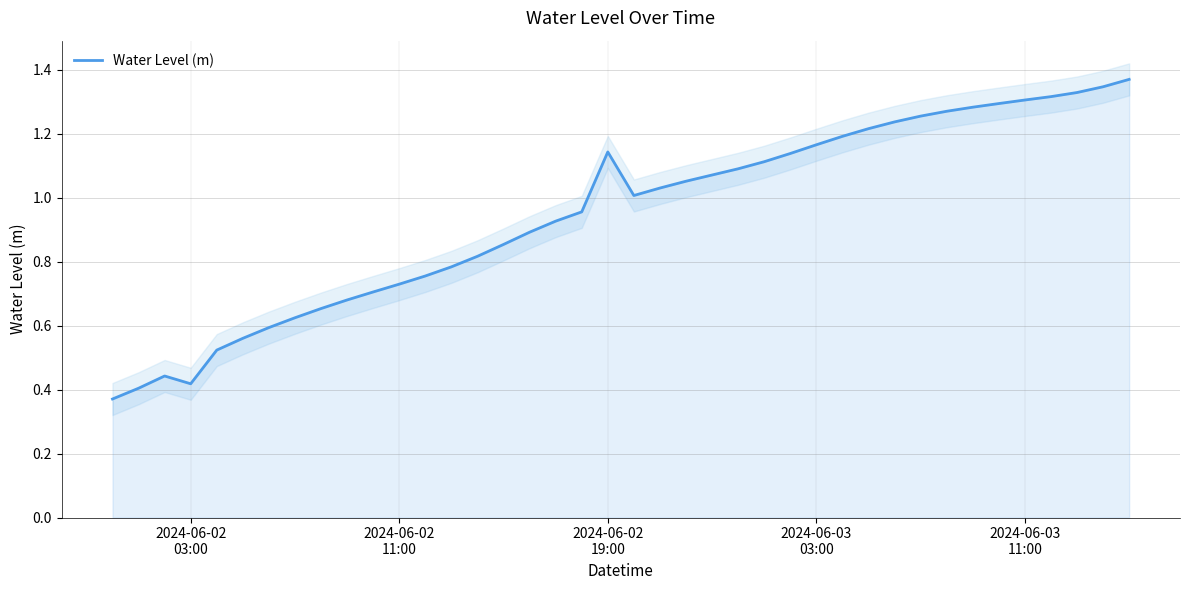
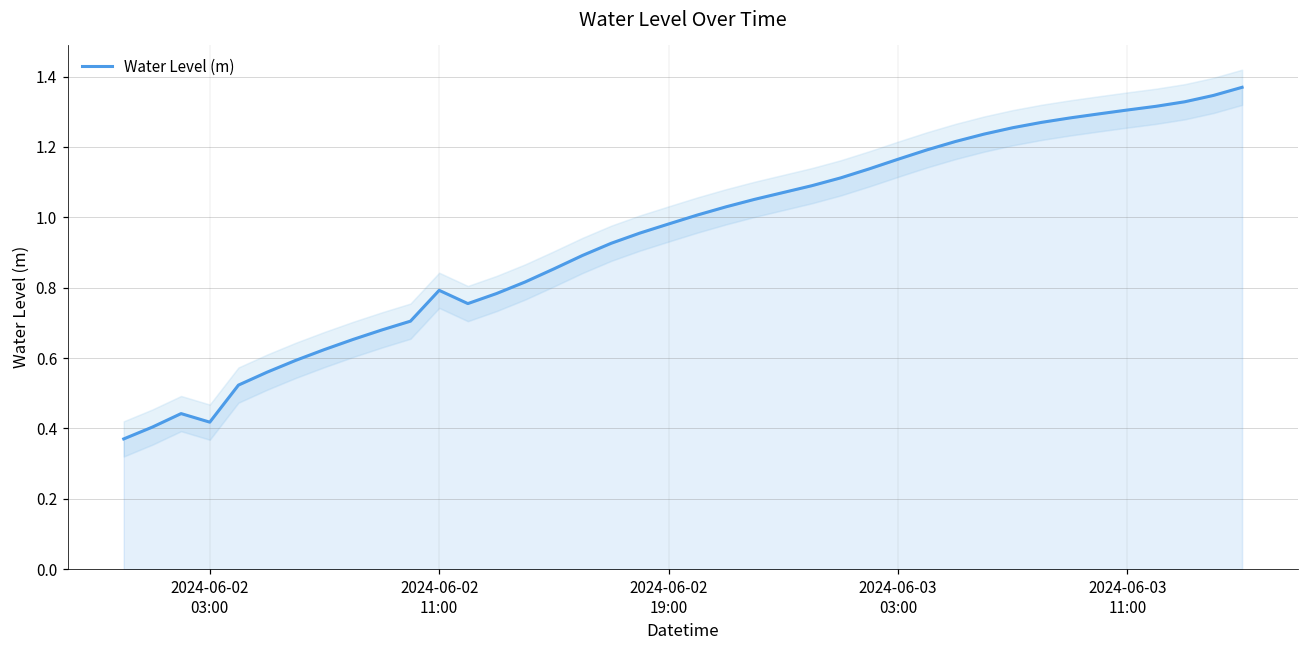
  {
    "Water Level (m)": {
      "2024-06-02 03:00": 0.42,
-     "2024-06-02 11:00": 0.73,
-     "2024-06-02 19:00": 1.14,
+     "2024-06-02 11:00": 0.79,
+     "2024-06-02 19:00": 0.98,
      "2024-06-03 03:00": 1.16,
      "2024-06-03 11:00": 1.30
    }
  }
